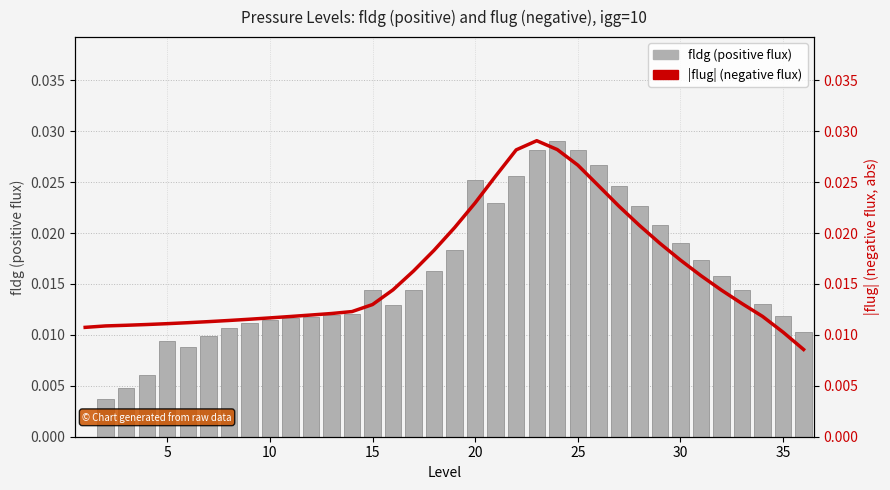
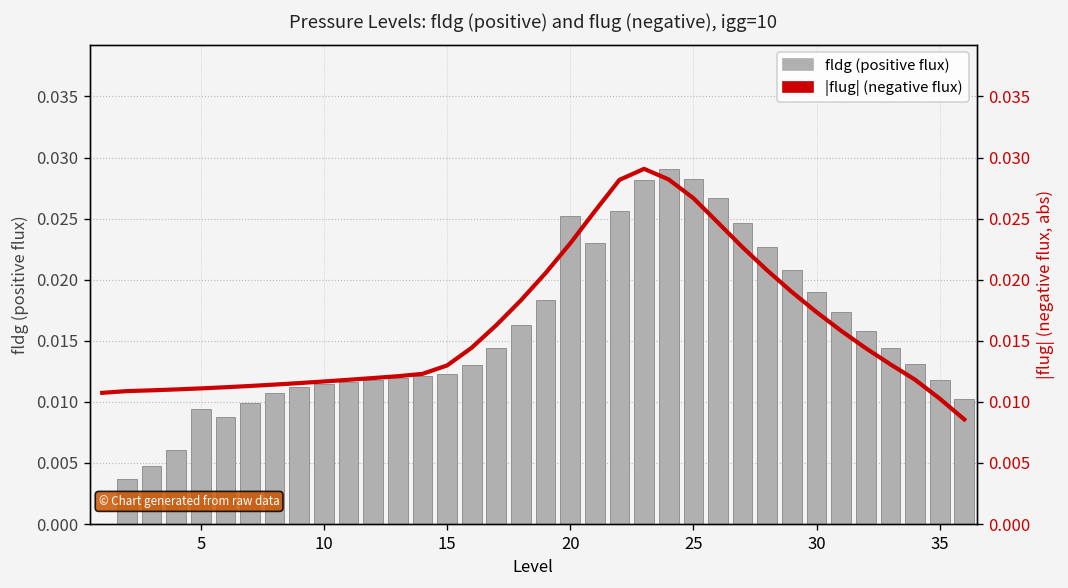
  {
    "fldg (positive flux)": {
      "5": 0.0094,
      "10": 0.0115,
-     "15": 0.0144,
+     "15": 0.0123,
      "20": 0.0252,
      "25": 0.0282,
      "30": 0.0190,
      "35": 0.0118
    }
  }
